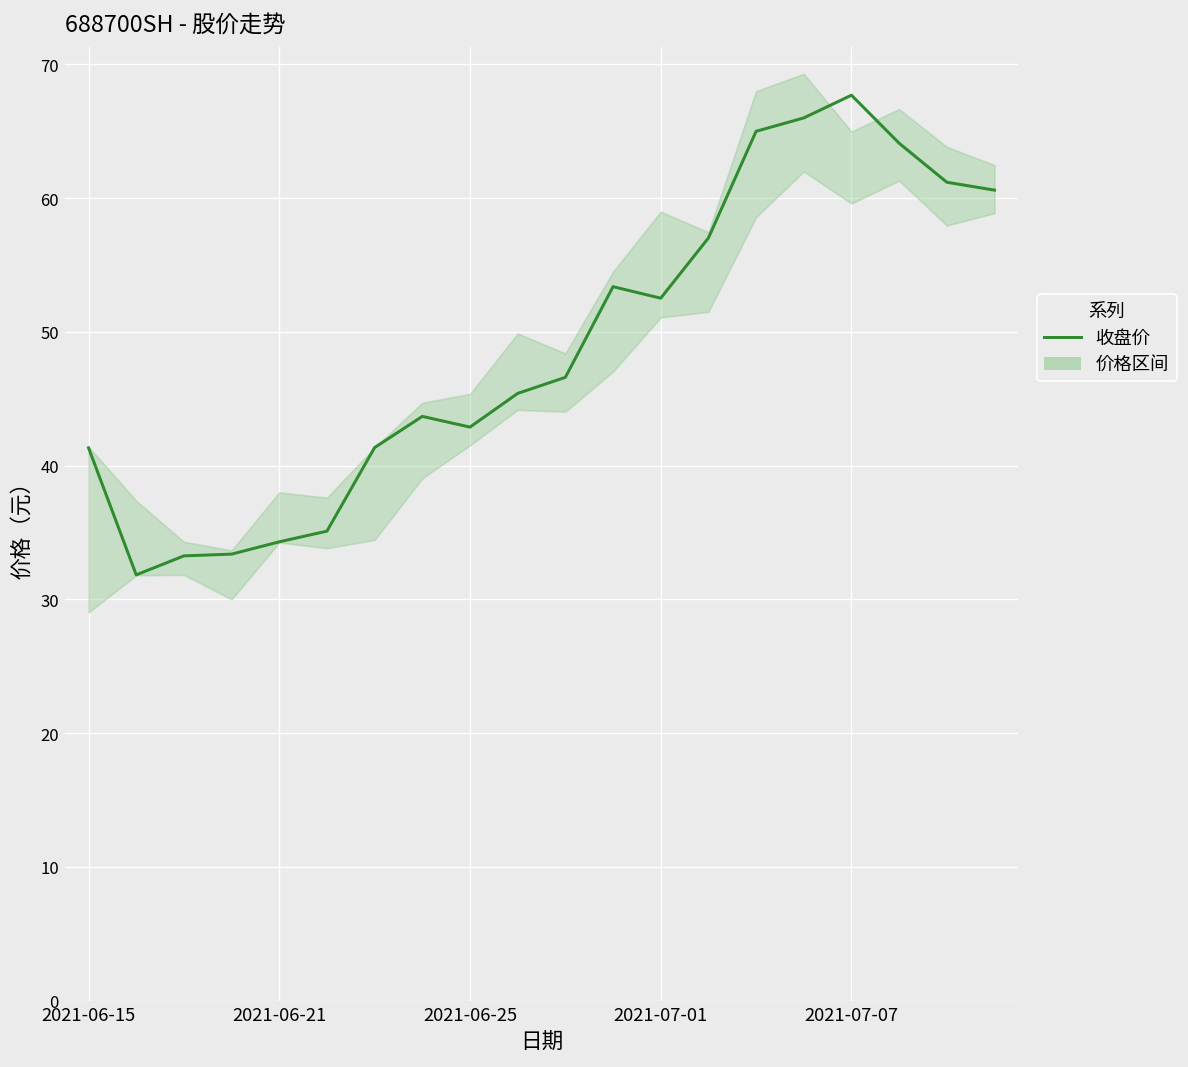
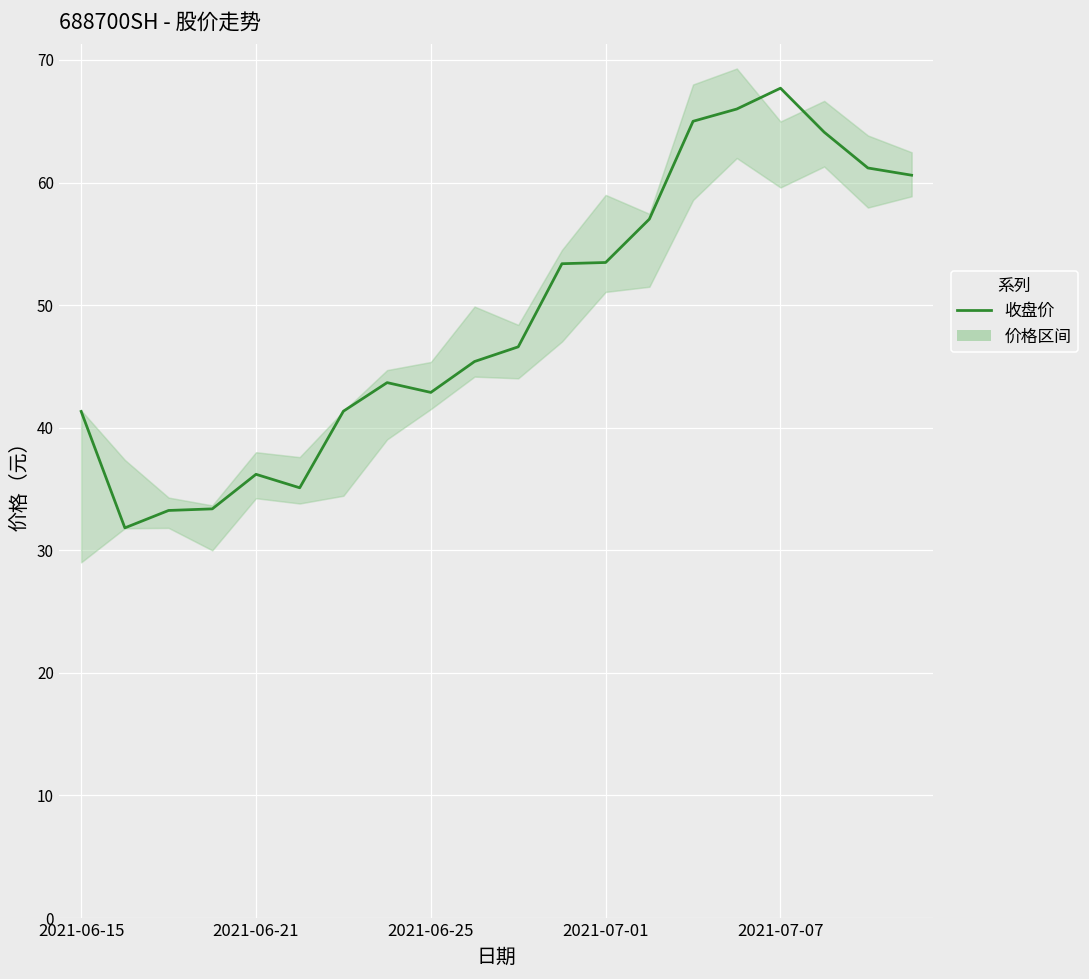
  {
    "收盘价": {
-     "2021-06-21": 34.3,
+     "2021-06-21": 36.2,
      "2021-06-25": 42.9,
-     "2021-07-01": 52.5,
+     "2021-07-01": 53.5,
      "2021-07-07": 67.7
    }
  }
